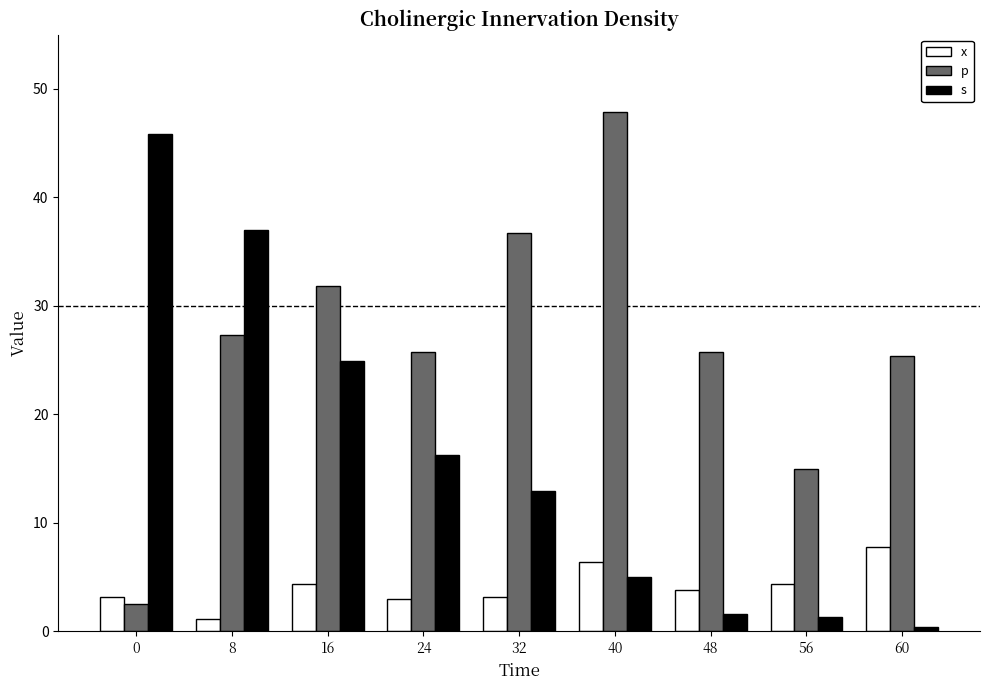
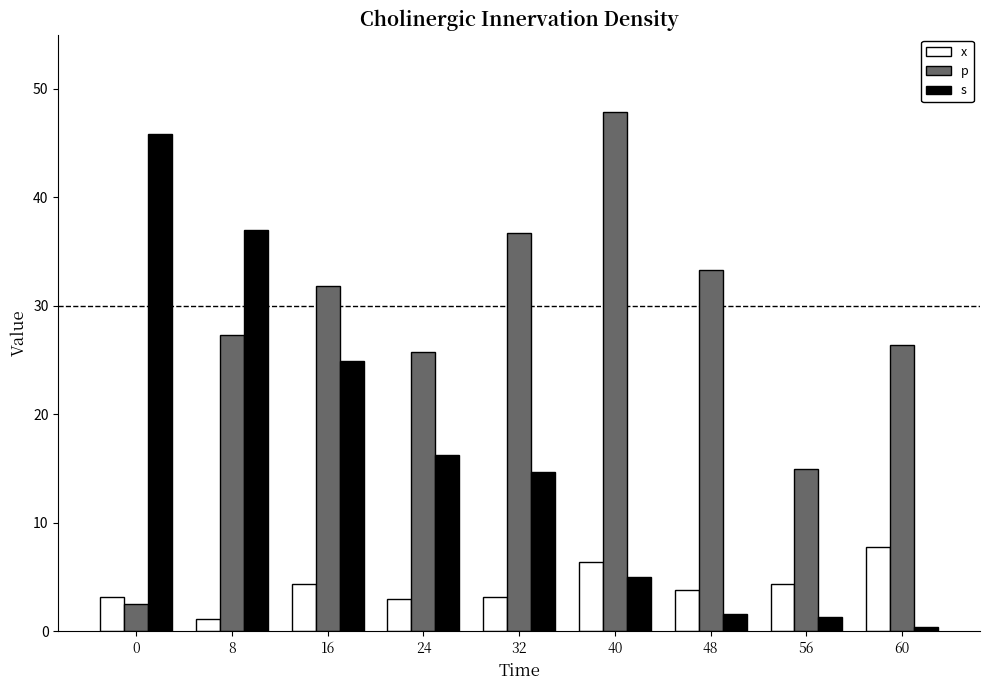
  {
    "x": {
      "0": 3.2,
      "8": 1.1,
      "16": 4.4,
      "24": 3.0,
      "32": 3.2,
      "40": 6.4,
      "48": 3.8,
      "56": 4.3,
      "60": 7.7
    },
    "p": {
      "0": 2.5,
      "8": 27.3,
      "16": 31.8,
      "24": 25.8,
      "32": 36.7,
      "40": 47.8,
-     "48": 25.8,
+     "48": 33.3,
      "56": 14.9,
-     "60": 25.4
+     "60": 26.4
    },
    "s": {
      "0": 45.9,
      "8": 37.0,
      "16": 24.9,
      "24": 16.3,
-     "32": 12.9,
+     "32": 14.7,
      "40": 5.0,
      "48": 1.6,
      "56": 1.3,
      "60": 0.4
    }
  }
